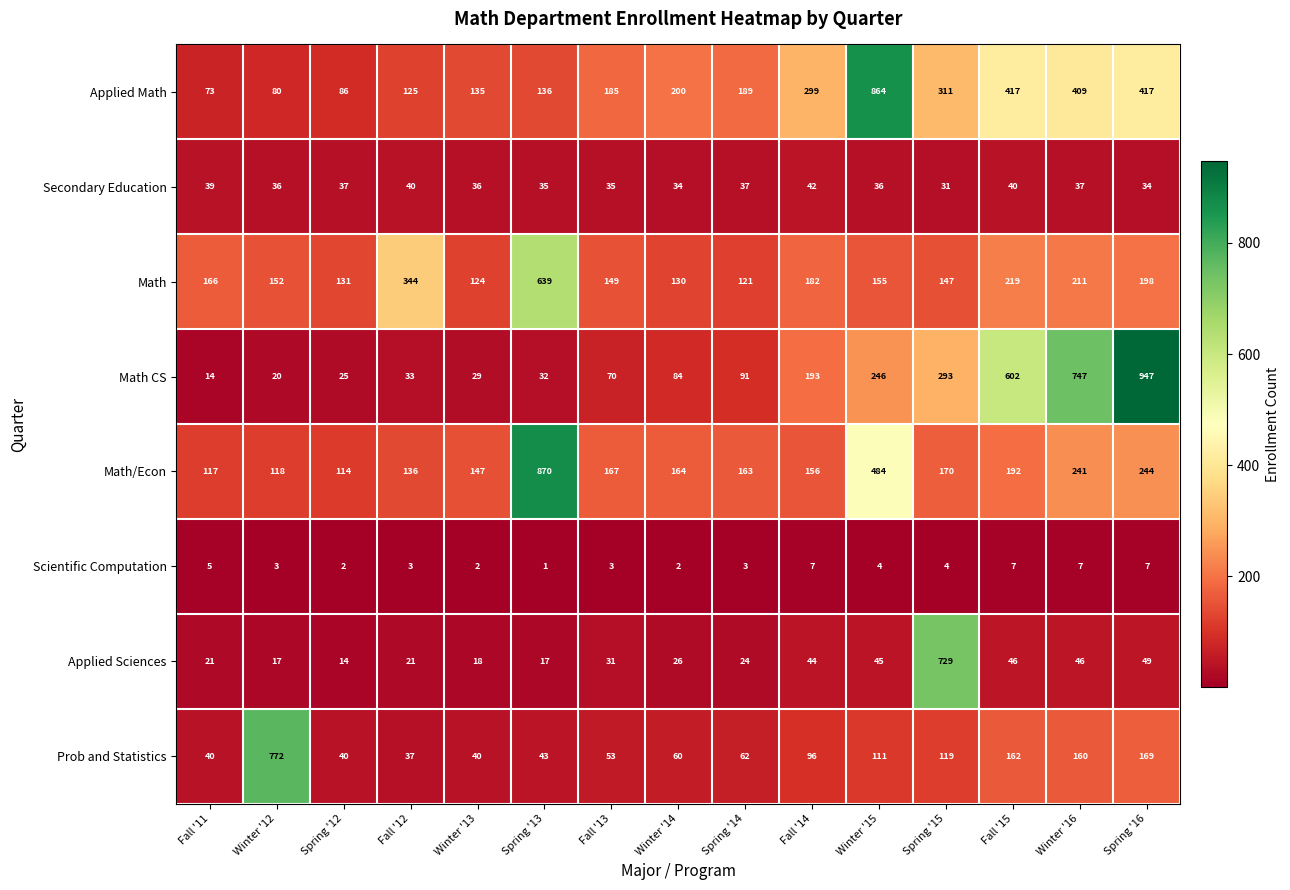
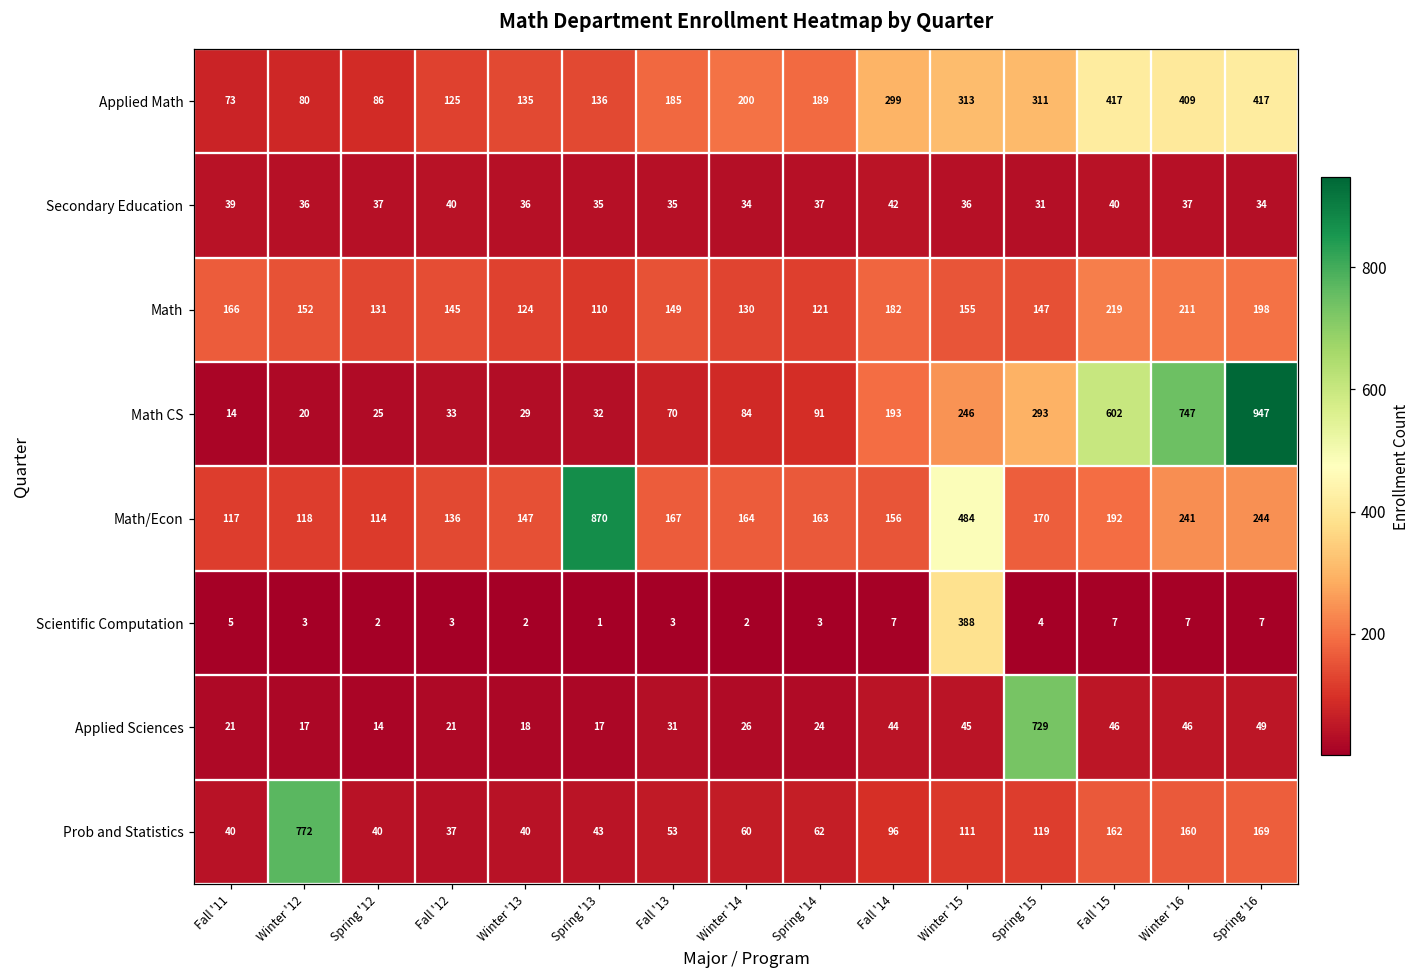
  {
    "Applied Math": {
      "Fall '11": 73,
      "Winter '12": 80,
      "Spring '12": 86,
      "Fall '12": 125,
      "Winter '13": 135,
      "Spring '13": 136,
      "Fall '13": 185,
      "Winter '14": 200,
      "Spring '14": 189,
      "Fall '14": 299,
-     "Winter '15": 864,
+     "Winter '15": 313,
      "Spring '15": 311,
      "Fall '15": 417,
      "Winter '16": 409,
      "Spring '16": 417
    },
    "Secondary Education": {
      "Fall '11": 39,
      "Winter '12": 36,
      "Spring '12": 37,
      "Fall '12": 40,
      "Winter '13": 36,
      "Spring '13": 35,
      "Fall '13": 35,
      "Winter '14": 34,
      "Spring '14": 37,
      "Fall '14": 42,
      "Winter '15": 36,
      "Spring '15": 31,
      "Fall '15": 40,
      "Winter '16": 37,
      "Spring '16": 34
    },
    "Math": {
      "Fall '11": 166,
      "Winter '12": 152,
      "Spring '12": 131,
-     "Fall '12": 344,
+     "Fall '12": 145,
      "Winter '13": 124,
-     "Spring '13": 639,
+     "Spring '13": 110,
      "Fall '13": 149,
      "Winter '14": 130,
      "Spring '14": 121,
      "Fall '14": 182,
      "Winter '15": 155,
      "Spring '15": 147,
      "Fall '15": 219,
      "Winter '16": 211,
      "Spring '16": 198
    },
    "Math CS": {
      "Fall '11": 14,
      "Winter '12": 20,
      "Spring '12": 25,
      "Fall '12": 33,
      "Winter '13": 29,
      "Spring '13": 32,
      "Fall '13": 70,
      "Winter '14": 84,
      "Spring '14": 91,
      "Fall '14": 193,
      "Winter '15": 246,
      "Spring '15": 293,
      "Fall '15": 602,
      "Winter '16": 747,
      "Spring '16": 947
    },
    "Math/Econ": {
      "Fall '11": 117,
      "Winter '12": 118,
      "Spring '12": 114,
      "Fall '12": 136,
      "Winter '13": 147,
      "Spring '13": 870,
      "Fall '13": 167,
      "Winter '14": 164,
      "Spring '14": 163,
      "Fall '14": 156,
      "Winter '15": 484,
      "Spring '15": 170,
      "Fall '15": 192,
      "Winter '16": 241,
      "Spring '16": 244
    },
    "Scientific Computation": {
      "Fall '11": 5,
      "Winter '12": 3,
      "Spring '12": 2,
      "Fall '12": 3,
      "Winter '13": 2,
      "Spring '13": 1,
      "Fall '13": 3,
      "Winter '14": 2,
      "Spring '14": 3,
      "Fall '14": 7,
-     "Winter '15": 4,
+     "Winter '15": 388,
      "Spring '15": 4,
      "Fall '15": 7,
      "Winter '16": 7,
      "Spring '16": 7
    },
    "Applied Sciences": {
      "Fall '11": 21,
      "Winter '12": 17,
      "Spring '12": 14,
      "Fall '12": 21,
      "Winter '13": 18,
      "Spring '13": 17,
      "Fall '13": 31,
      "Winter '14": 26,
      "Spring '14": 24,
      "Fall '14": 44,
      "Winter '15": 45,
      "Spring '15": 729,
      "Fall '15": 46,
      "Winter '16": 46,
      "Spring '16": 49
    },
    "Prob and Statistics": {
      "Fall '11": 40,
      "Winter '12": 772,
      "Spring '12": 40,
      "Fall '12": 37,
      "Winter '13": 40,
      "Spring '13": 43,
      "Fall '13": 53,
      "Winter '14": 60,
      "Spring '14": 62,
      "Fall '14": 96,
      "Winter '15": 111,
      "Spring '15": 119,
      "Fall '15": 162,
      "Winter '16": 160,
      "Spring '16": 169
    }
  }
